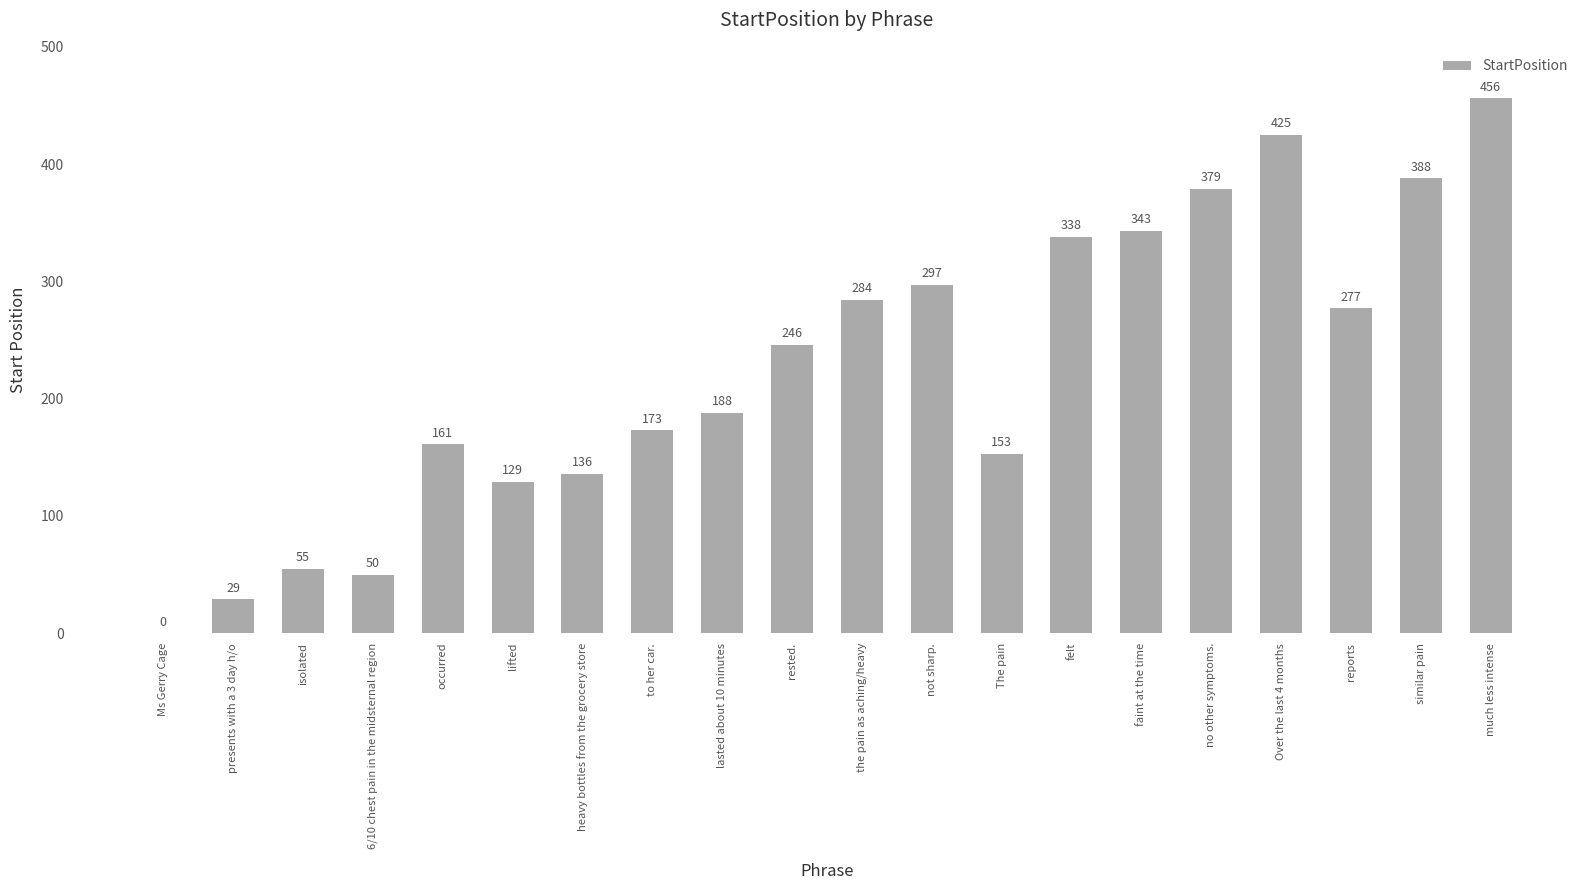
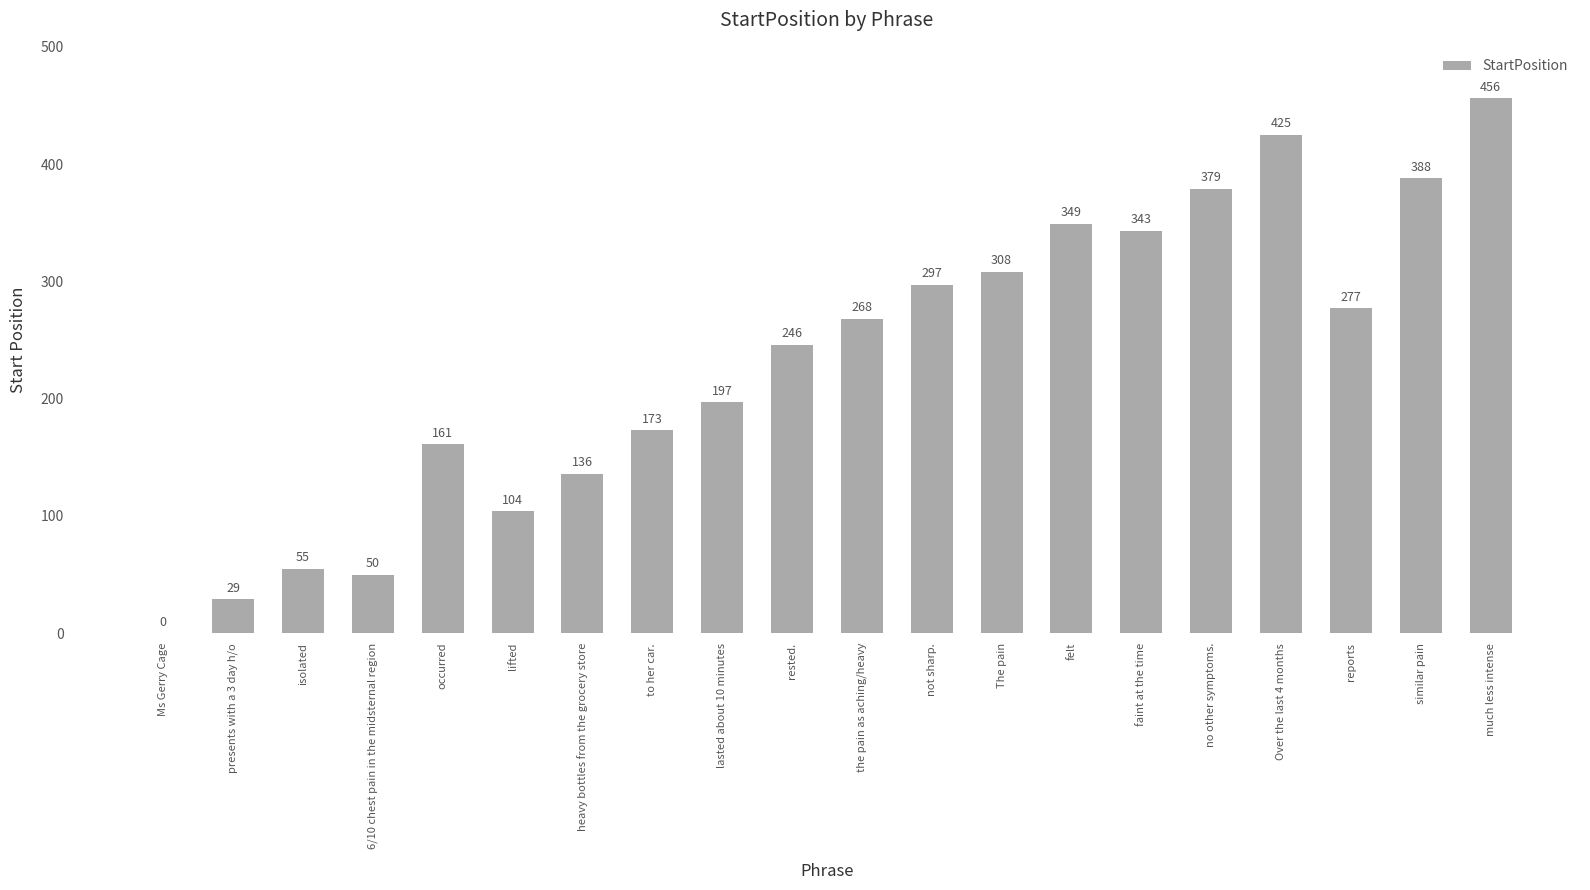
  {
    "Ms Gerry Cage": 0,
    "presents with a 3 day h/o": 29,
    "isolated": 55,
    "6/10 chest pain in the midsternal region": 50,
    "occurred": 161,
-   "lifted": 129,
+   "lifted": 104,
    "heavy bottles from the grocery store": 136,
    "to her car.": 173,
-   "lasted about 10 minutes": 188,
+   "lasted about 10 minutes": 197,
    "rested.": 246,
-   "the pain as aching/heavy": 284,
+   "the pain as aching/heavy": 268,
    "not sharp.": 297,
-   "The pain": 153,
-   "felt": 338,
+   "The pain": 308,
+   "felt": 349,
    "faint at the time": 343,
    "no other symptoms.": 379,
    "Over the last 4 months": 425,
    "reports": 277,
    "similar pain": 388,
    "much less intense": 456
  }
